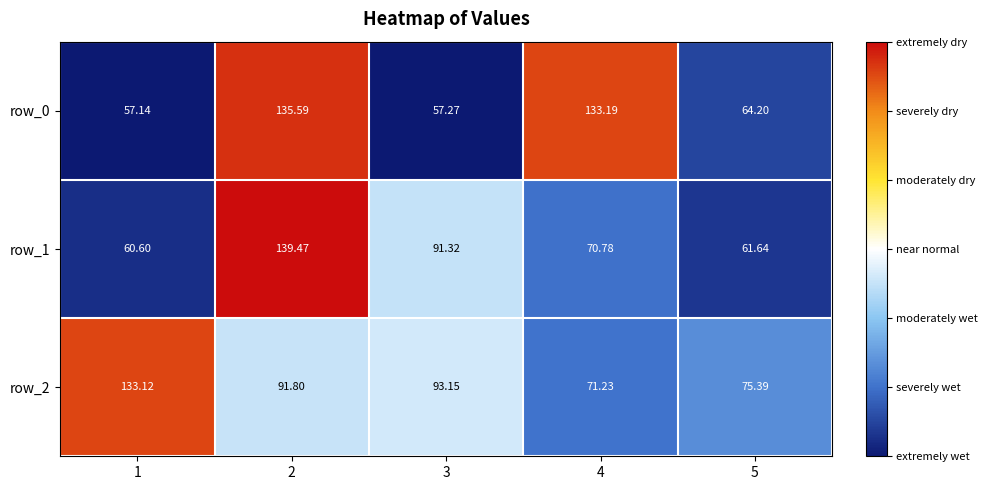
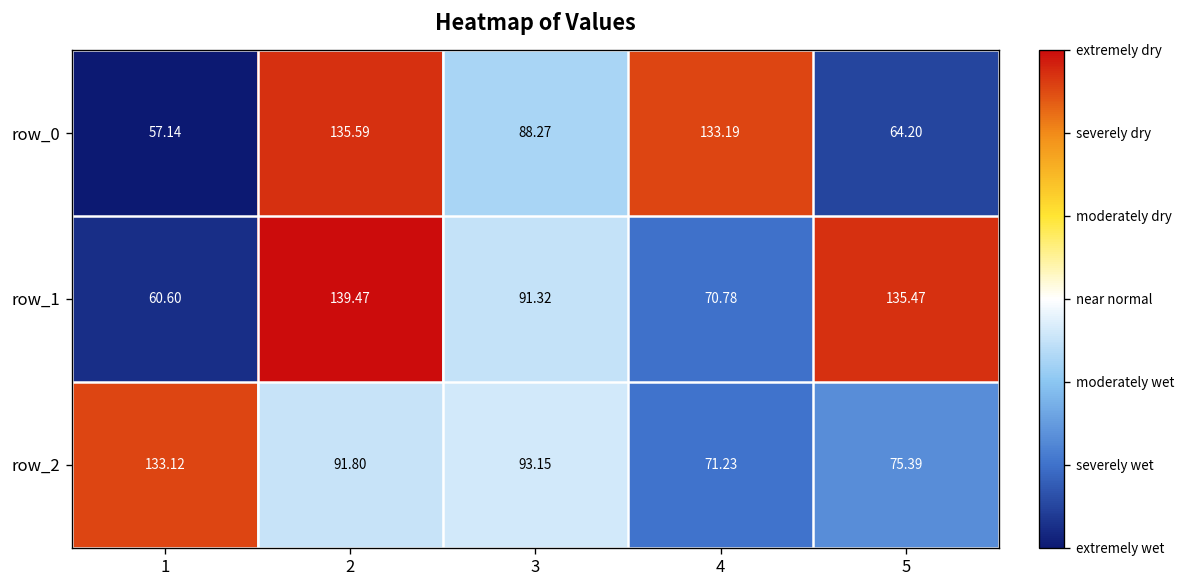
  {
    "row_0": {
      "1": 57.14,
      "2": 135.59,
-     "3": 57.27,
+     "3": 88.27,
      "4": 133.19,
      "5": 64.20
    },
    "row_1": {
      "1": 60.60,
      "2": 139.47,
      "3": 91.32,
      "4": 70.78,
-     "5": 61.64
+     "5": 135.47
    },
    "row_2": {
      "1": 133.12,
      "2": 91.80,
      "3": 93.15,
      "4": 71.23,
      "5": 75.39
    }
  }
